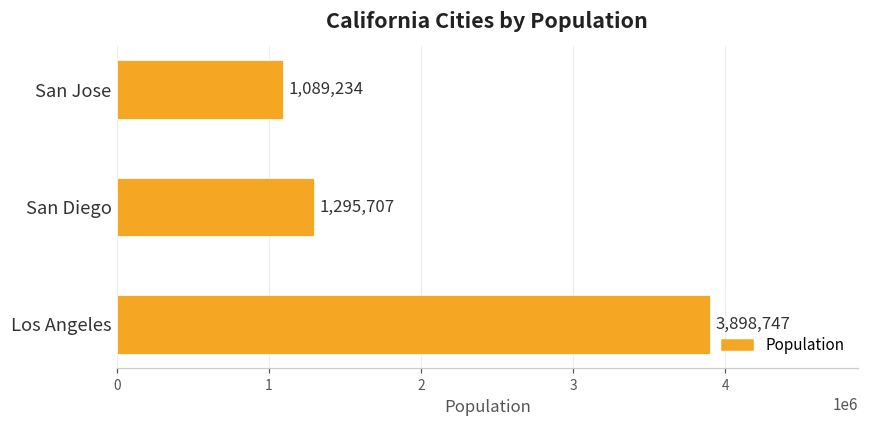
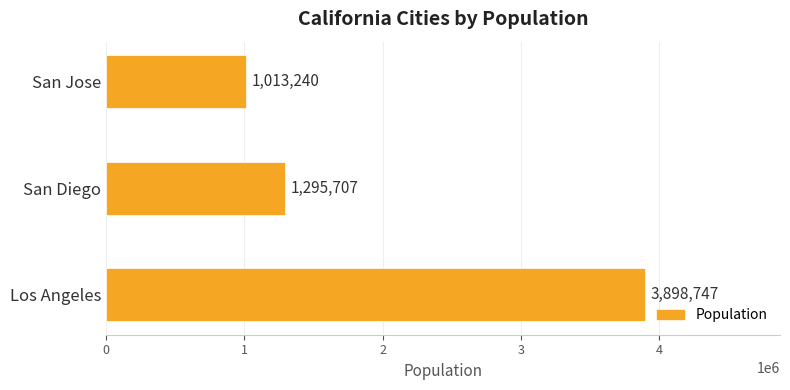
  {
-   "San Jose": "1,089,234",
+   "San Jose": "1,013,240",
    "San Diego": "1,295,707",
    "Los Angeles": "3,898,747"
  }
